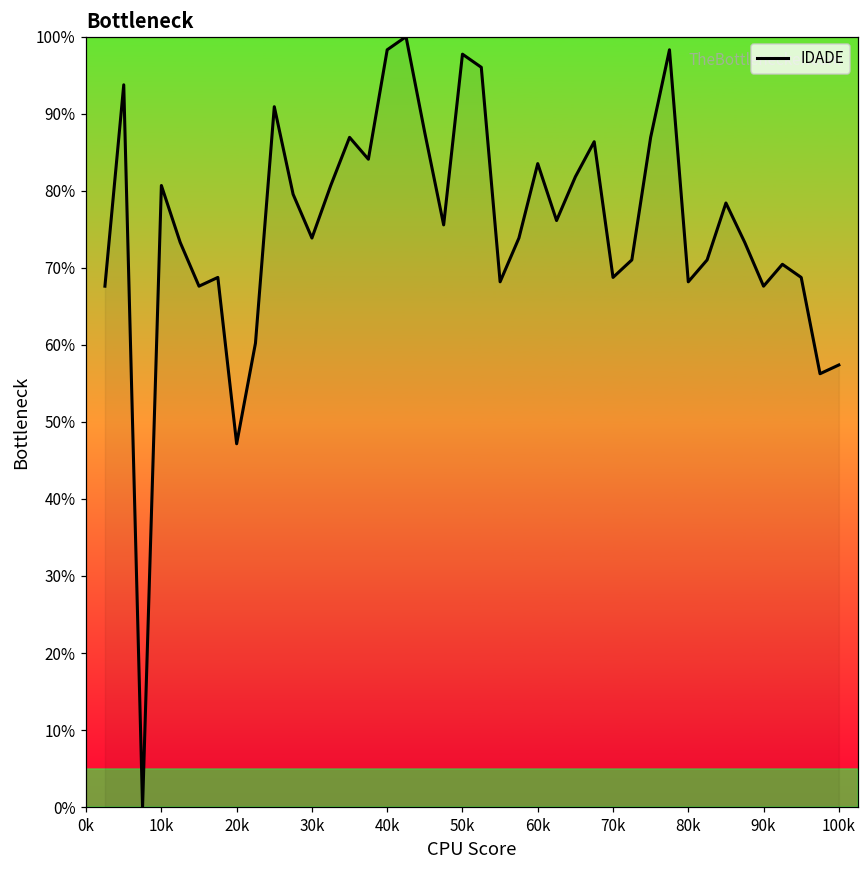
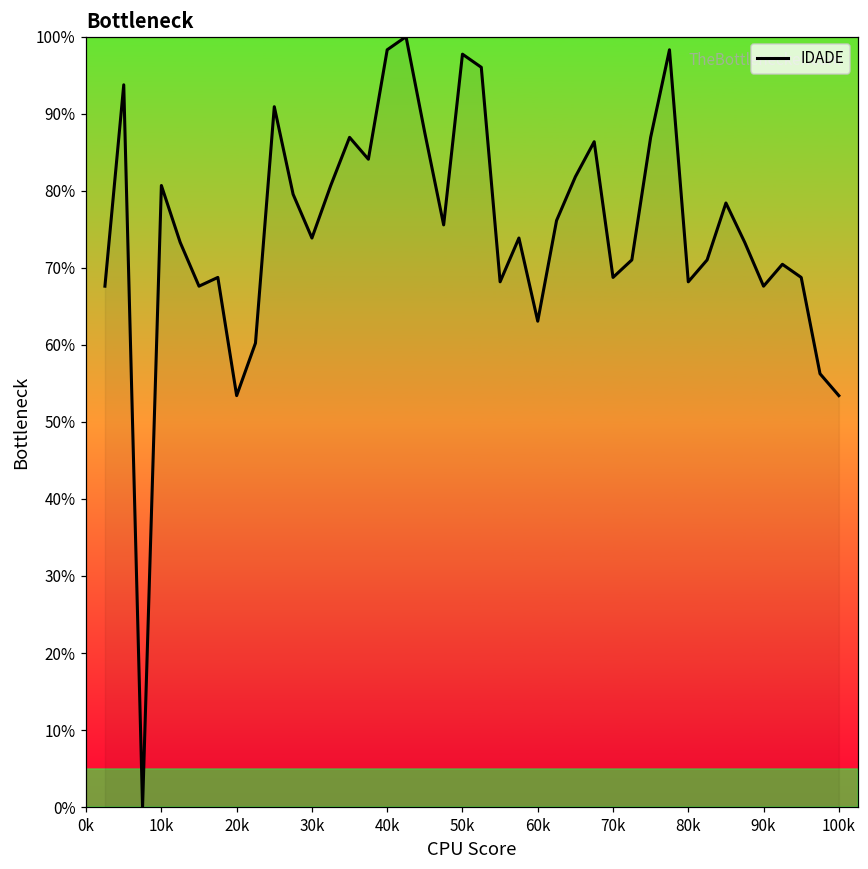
  {
    "10k": "81%",
-   "20k": "47%",
+   "20k": "53%",
    "30k": "74%",
    "40k": "98%",
    "50k": "98%",
-   "60k": "84%",
+   "60k": "63%",
    "70k": "69%",
    "80k": "68%",
    "90k": "68%",
-   "100k": "57%"
+   "100k": "53%"
  }
